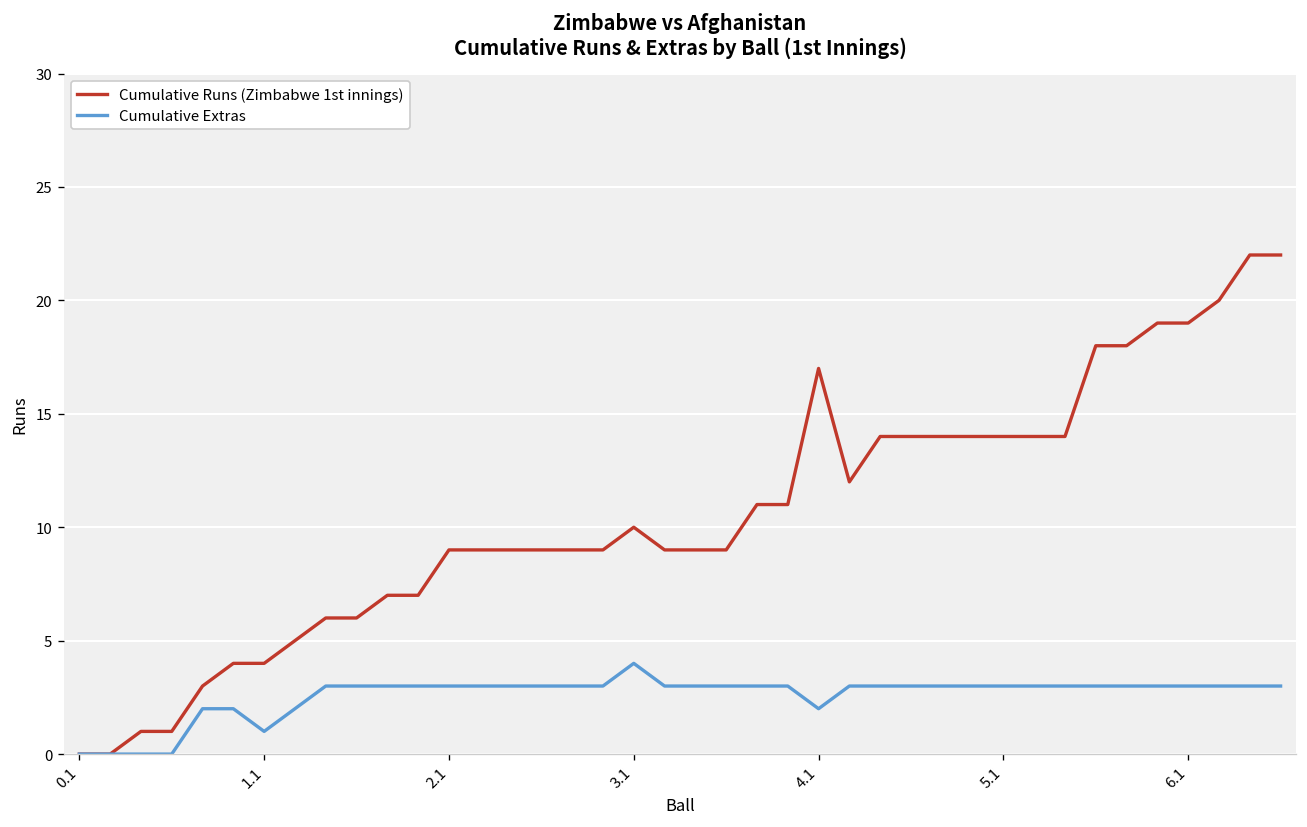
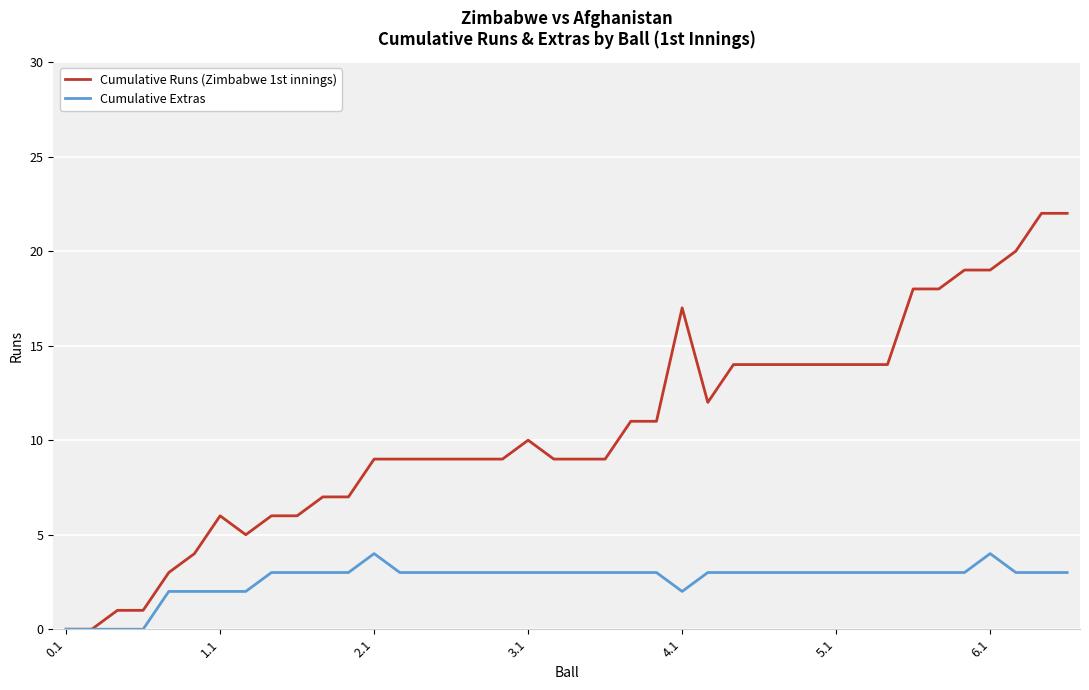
  {
    "Cumulative Runs (Zimbabwe 1st innings)": {
-     "1.1": 4,
+     "1.1": 6,
      "2.1": 9,
      "3.1": 10,
      "4.1": 17,
      "5.1": 14,
      "6.1": 19
    },
    "Cumulative Extras": {
-     "1.1": 1,
-     "2.1": 3,
-     "3.1": 4,
+     "1.1": 2,
+     "2.1": 4,
+     "3.1": 3,
      "4.1": 2,
      "5.1": 3,
-     "6.1": 3
+     "6.1": 4
    }
  }
